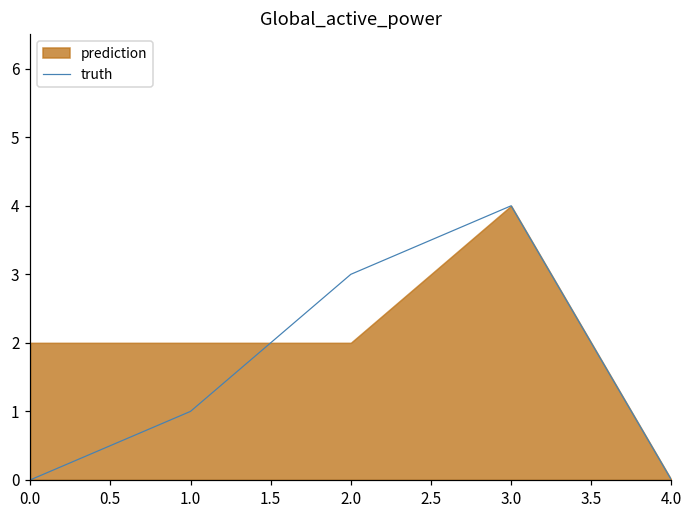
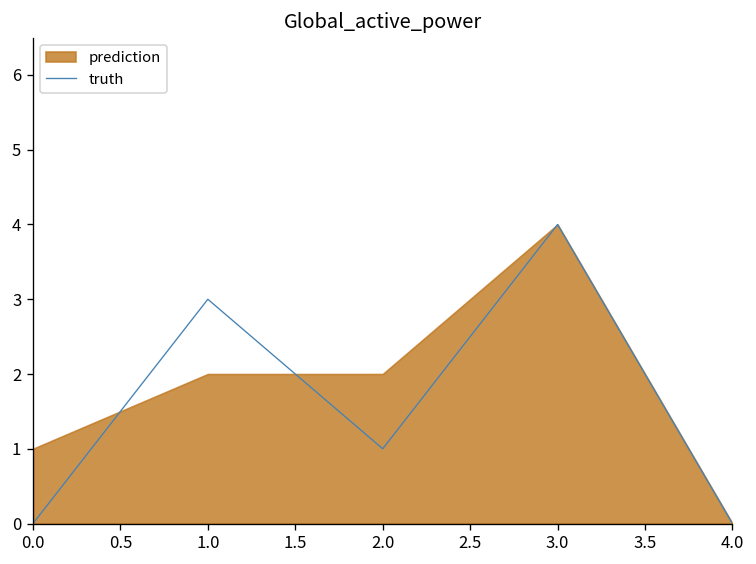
  {
    "prediction": {
-     "0.0": 2,
+     "0.0": 1,
      "1.0": 2,
      "2.0": 2
    },
    "truth": {
      "0.0": 0,
-     "1.0": 1,
-     "2.0": 3
+     "1.0": 3,
+     "2.0": 1
    }
  }
